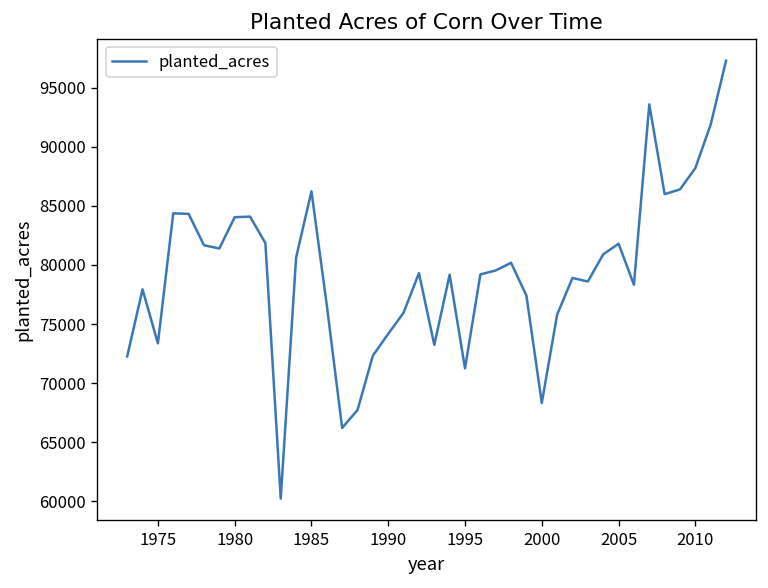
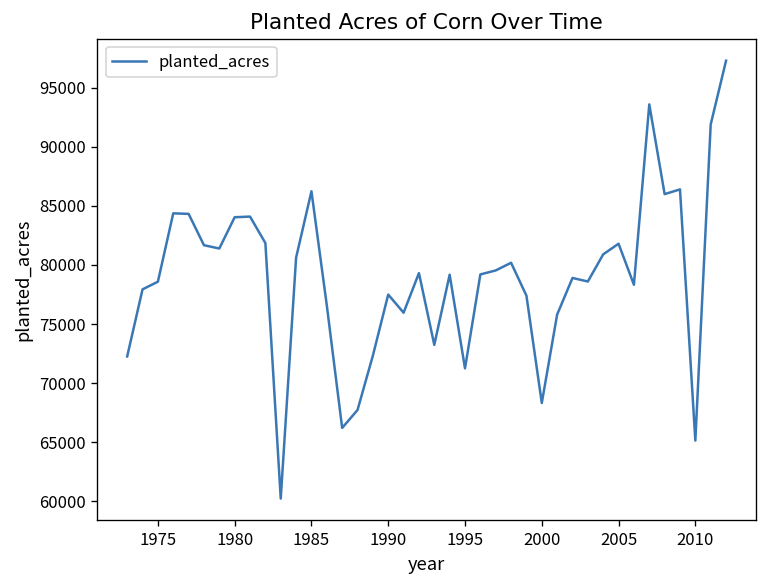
  {
-   "1975": 73000,
+   "1975": 79000,
    "1980": 84000,
    "1985": 86000,
-   "1990": 74000,
+   "1990": 77000,
    "1995": 71000,
    "2000": 68000,
    "2005": 82000,
-   "2010": 88000
+   "2010": 65000
  }
